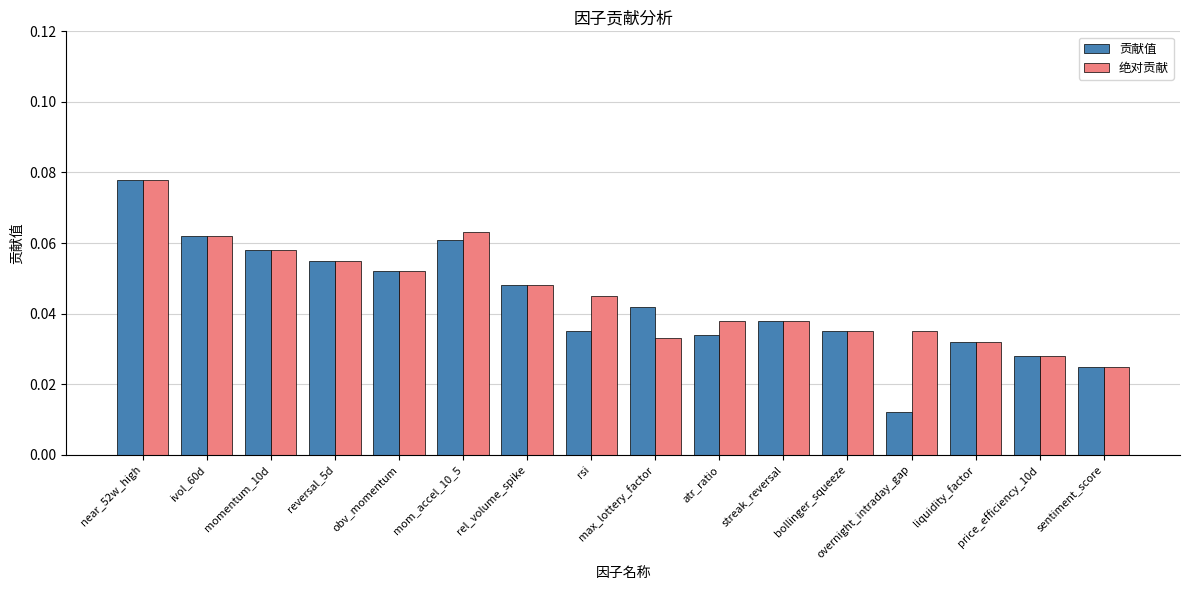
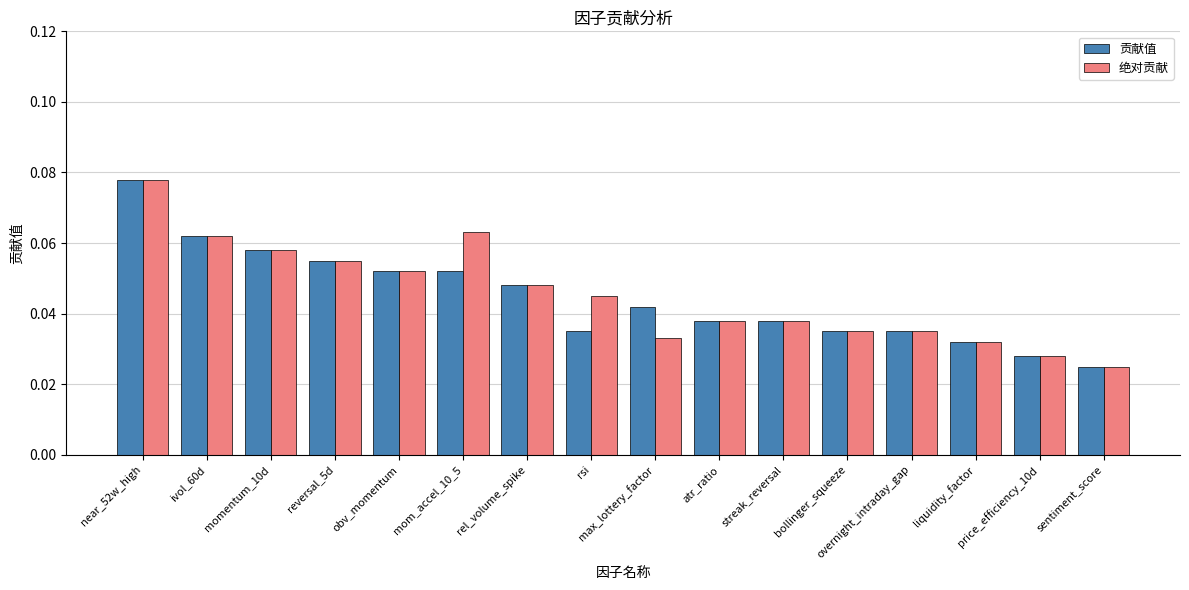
  {
    "贡献值": {
      "near_52w_high": 0.078,
      "ivol_60d": 0.062,
      "momentum_10d": 0.058,
      "reversal_5d": 0.055,
      "obv_momentum": 0.052,
-     "mom_accel_10_5": 0.061,
+     "mom_accel_10_5": 0.052,
      "rel_volume_spike": 0.048,
      "rsi": 0.035,
      "max_lottery_factor": 0.042,
-     "atr_ratio": 0.034,
+     "atr_ratio": 0.038,
      "streak_reversal": 0.038,
      "bollinger_squeeze": 0.035,
-     "overnight_intraday_gap": 0.012,
+     "overnight_intraday_gap": 0.035,
      "liquidity_factor": 0.032,
      "price_efficiency_10d": 0.028,
      "sentiment_score": 0.025
    },
    "绝对贡献": {
      "near_52w_high": 0.078,
      "ivol_60d": 0.062,
      "momentum_10d": 0.058,
      "reversal_5d": 0.055,
      "obv_momentum": 0.052,
      "mom_accel_10_5": 0.063,
      "rel_volume_spike": 0.048,
      "rsi": 0.045,
      "max_lottery_factor": 0.033,
      "atr_ratio": 0.038,
      "streak_reversal": 0.038,
      "bollinger_squeeze": 0.035,
      "overnight_intraday_gap": 0.035,
      "liquidity_factor": 0.032,
      "price_efficiency_10d": 0.028,
      "sentiment_score": 0.025
    }
  }
